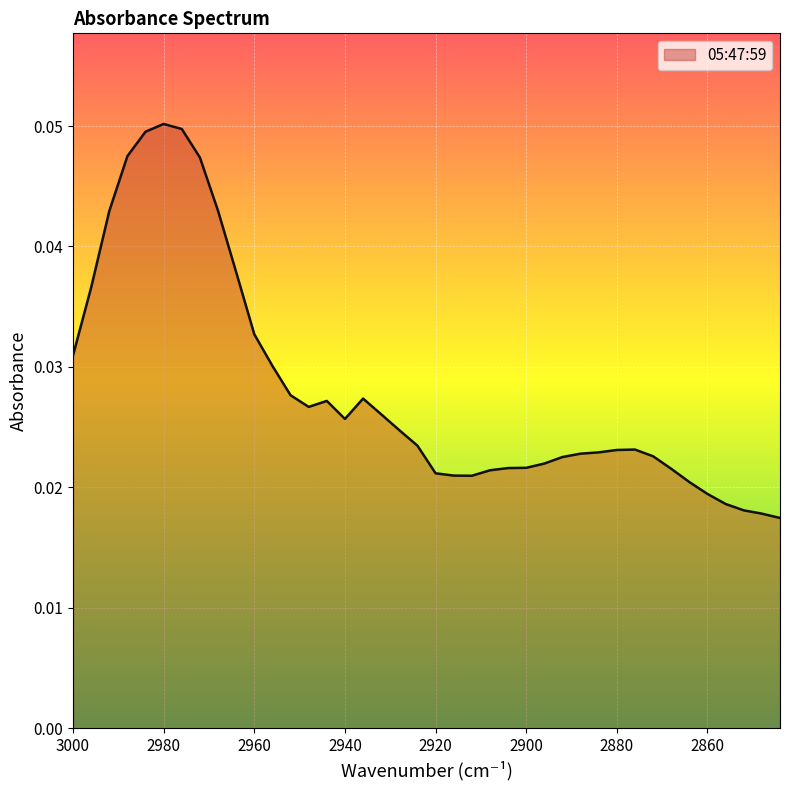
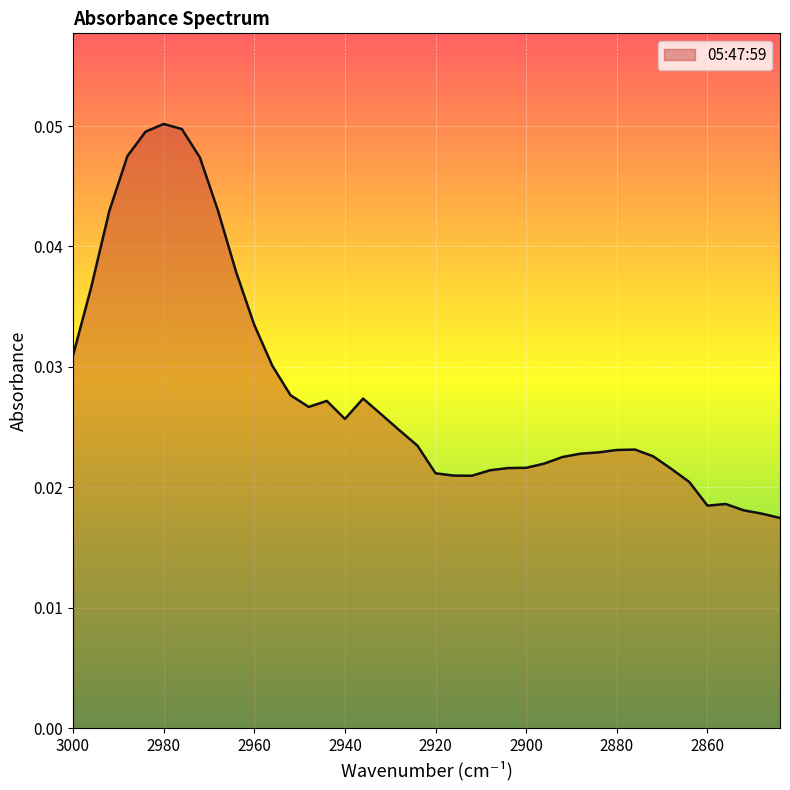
  {
    "3000": 0.0310,
    "2980": 0.0502,
-   "2960": 0.0327,
+   "2960": 0.0335,
    "2940": 0.0257,
    "2920": 0.0212,
    "2900": 0.0216,
    "2880": 0.0231,
-   "2860": 0.0195
+   "2860": 0.0185
  }
